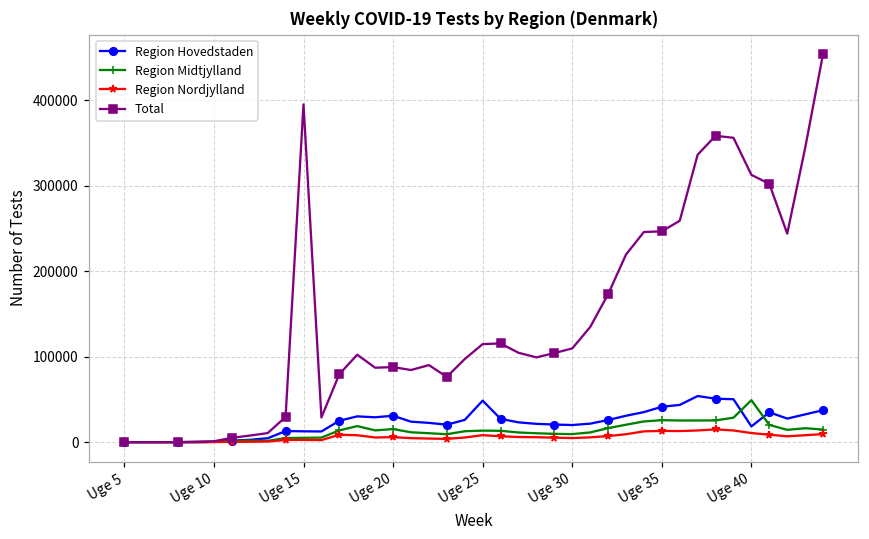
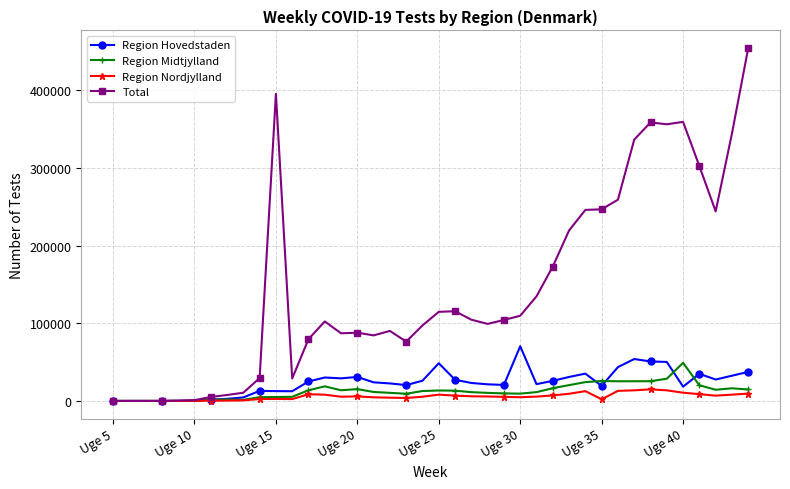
  {
    "Region Hovedstaden": {
      "Uge 15": 10000,
      "Uge 20": 30000,
      "Uge 25": 50000,
-     "Uge 30": 20000,
-     "Uge 35": 40000,
+     "Uge 30": 70000,
+     "Uge 35": 20000,
      "Uge 40": 20000
    },
    "Region Midtjylland": {
      "Uge 20": 20000,
      "Uge 25": 10000,
      "Uge 30": 10000,
      "Uge 35": 30000,
      "Uge 40": 50000
    },
    "Region Nordjylland": {
      "Uge 20": 10000,
      "Uge 25": 10000,
      "Uge 30": 0,
-     "Uge 35": 10000,
+     "Uge 35": 0,
      "Uge 40": 10000
    },
    "Total": {
      "Uge 15": 400000,
      "Uge 20": 90000,
      "Uge 25": 110000,
      "Uge 30": 110000,
      "Uge 35": 250000,
-     "Uge 40": 310000
+     "Uge 40": 360000
    }
  }
